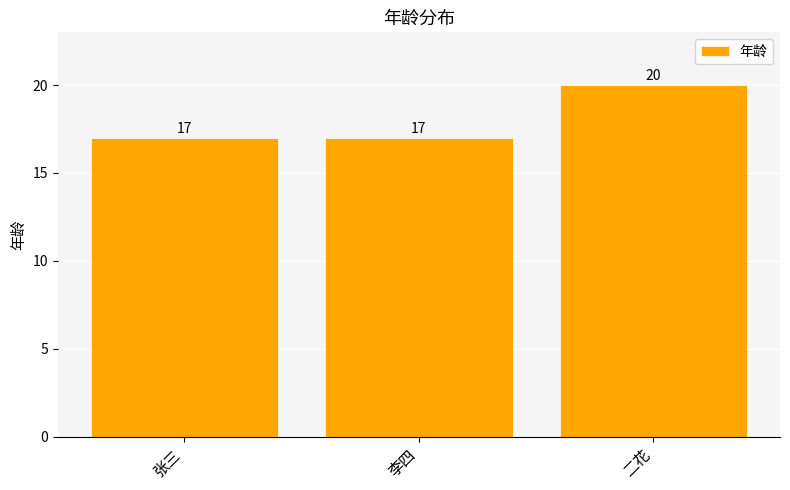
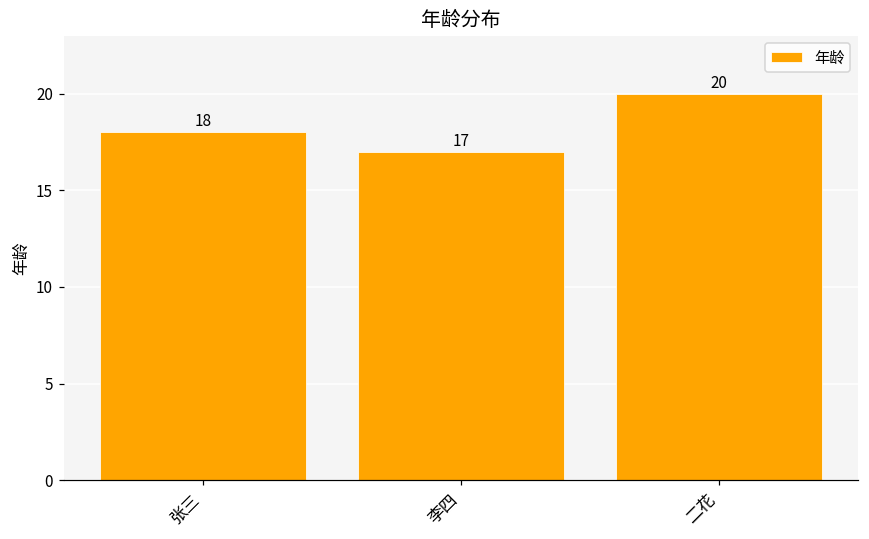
  {
-   "张三": 17,
+   "张三": 18,
    "李四": 17,
    "二花": 20
  }
